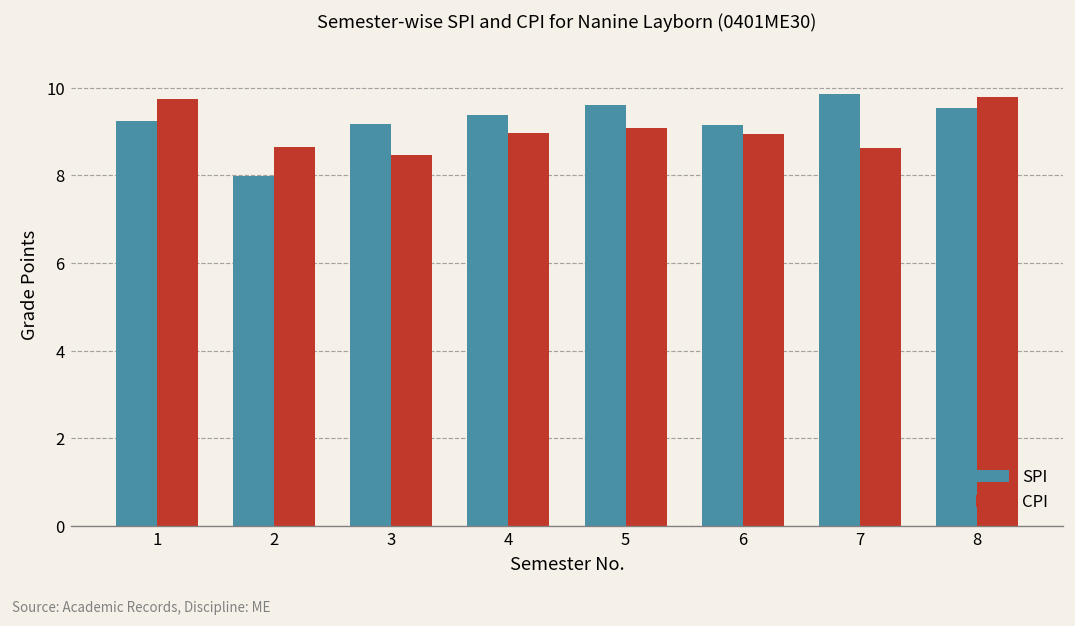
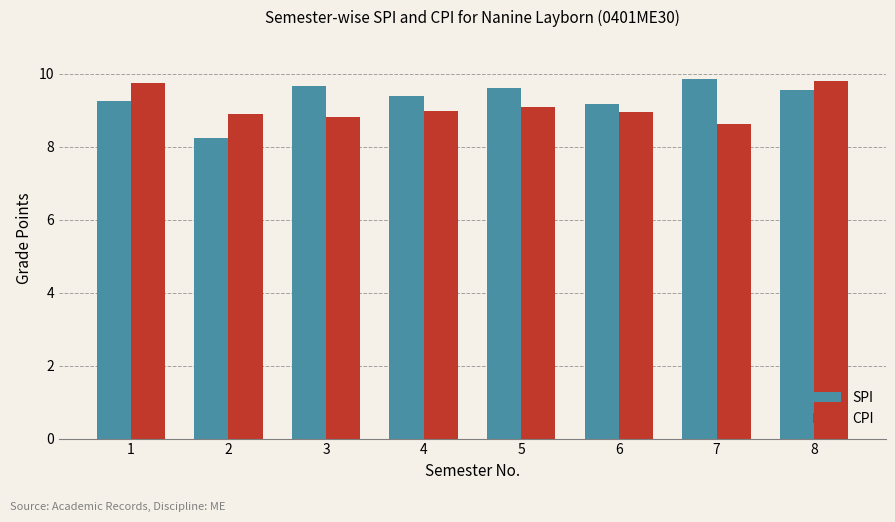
  {
    "SPI": {
      "1": 9.2,
-     "2": 8.0,
-     "3": 9.2,
+     "2": 8.2,
+     "3": 9.7,
      "4": 9.4,
      "5": 9.6,
      "6": 9.2,
      "7": 9.9,
      "8": 9.6
    },
    "CPI": {
      "1": 9.7,
-     "2": 8.7,
-     "3": 8.5,
+     "2": 8.9,
+     "3": 8.8,
      "4": 9.0,
      "5": 9.1,
      "6": 9.0,
      "7": 8.6,
      "8": 9.8
    }
  }
